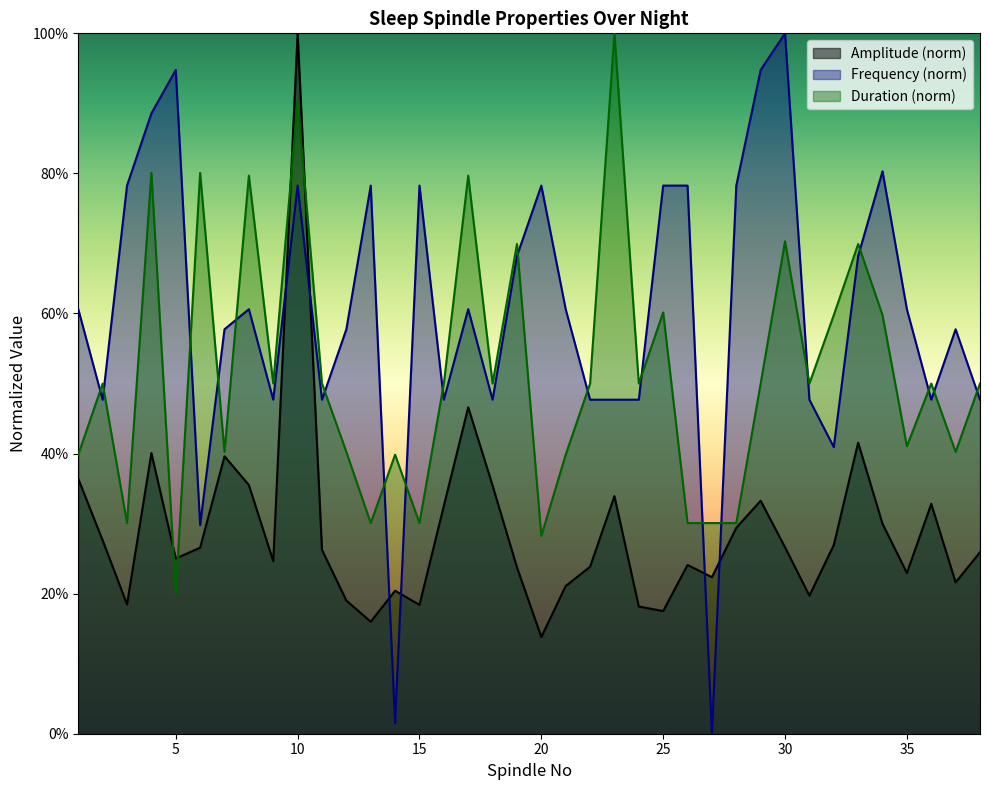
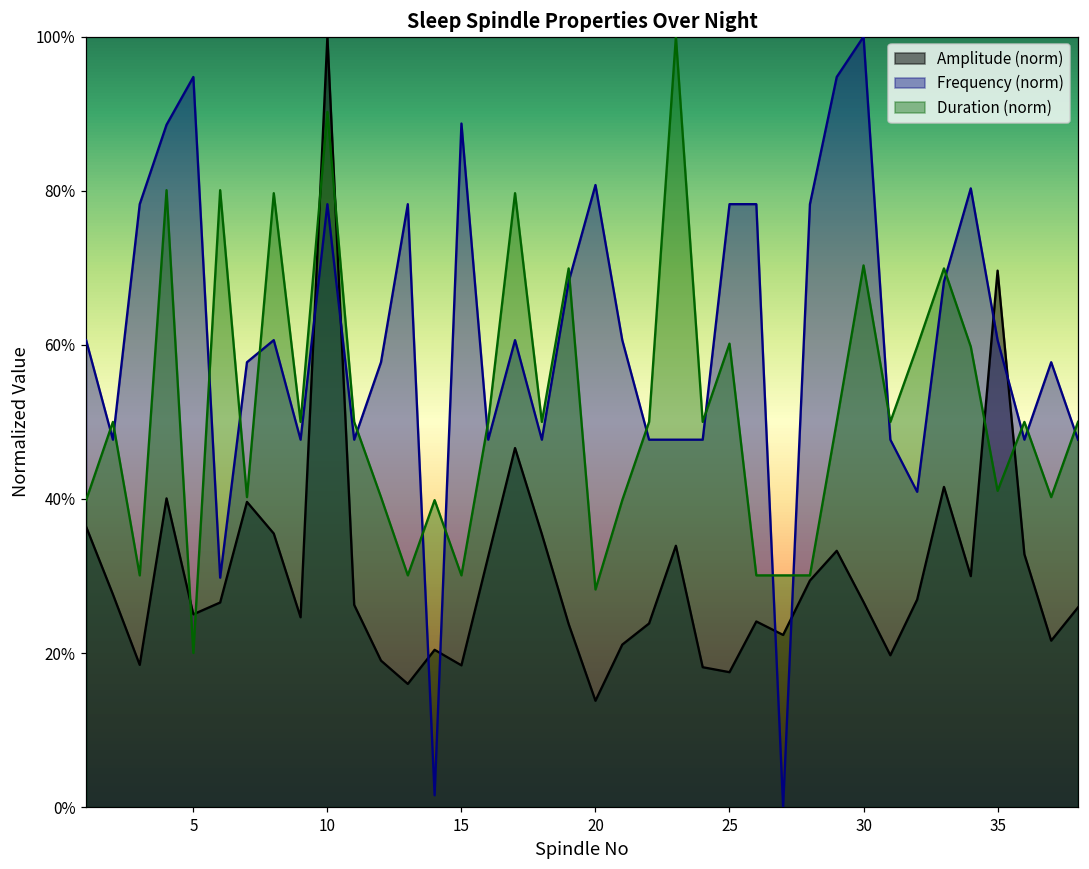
  {
    "Amplitude (norm)": {
      "5": "25%",
      "10": "100%",
      "15": "18%",
      "20": "14%",
      "25": "18%",
      "30": "27%",
-     "35": "23%"
+     "35": "70%"
    },
    "Frequency (norm)": {
      "5": "95%",
      "10": "78%",
-     "15": "78%",
-     "20": "78%",
+     "15": "89%",
+     "20": "81%",
      "25": "78%",
      "30": "100%",
      "35": "61%"
    },
    "Duration (norm)": {
      "5": "20%",
      "10": "90%",
      "15": "30%",
      "20": "28%",
      "25": "60%",
      "30": "70%",
      "35": "41%"
    }
  }
